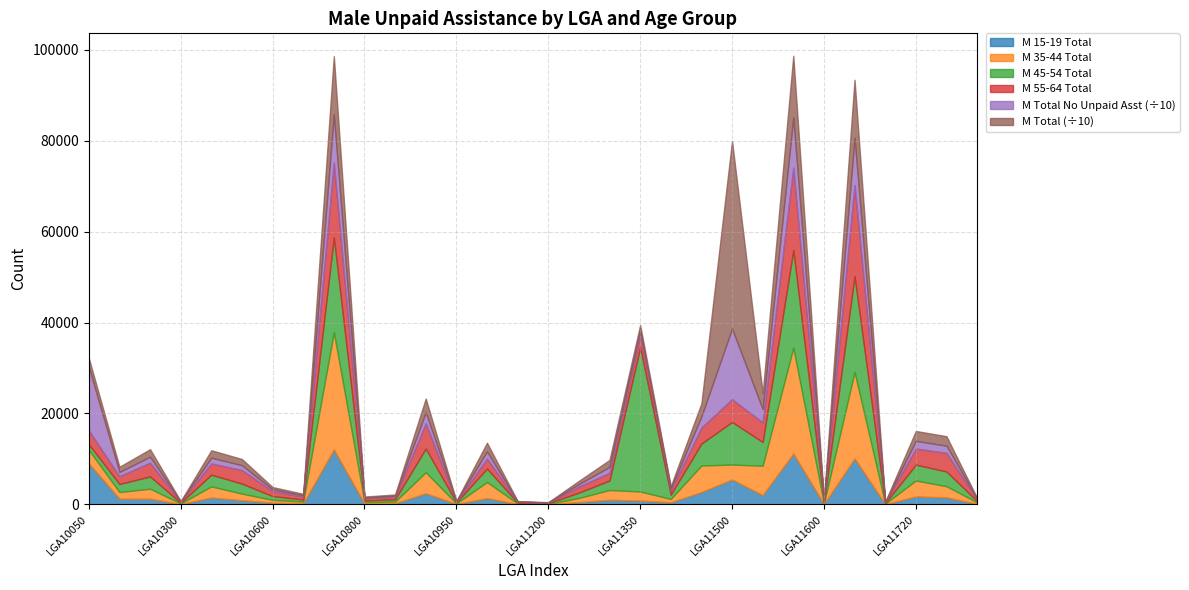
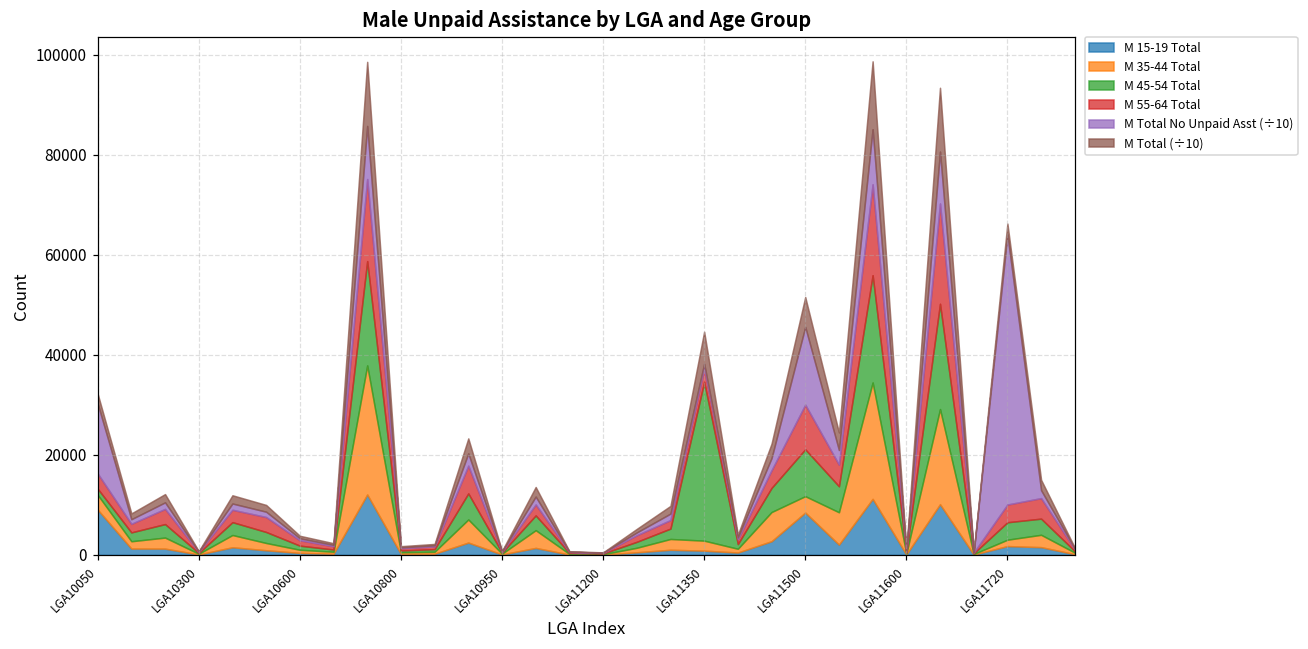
  {
    "M 15-19 Total": {
      "LGA10050": 9000,
      "LGA11350": 1000,
-     "LGA11500": 5000,
+     "LGA11500": 8000,
      "LGA11720": 2000
    },
    "M 35-44 Total": {
      "LGA10050": 3000,
      "LGA10600": 1000,
      "LGA11350": 2000,
      "LGA11500": 3000,
-     "LGA11720": 4000
+     "LGA11720": 1000
    },
    "M 45-54 Total": {
      "LGA10050": 1000,
      "LGA10600": 1000,
      "LGA11350": 32000,
      "LGA11500": 9000,
      "LGA11720": 3000
    },
    "M 55-64 Total": {
      "LGA10050": 3000,
      "LGA11350": 3000,
-     "LGA11500": 5000,
+     "LGA11500": 9000,
      "LGA11720": 4000
    },
    "M Total No Unpaid Asst (÷10)": {
      "LGA10050": 14000,
      "LGA11350": 1000,
      "LGA11500": 16000,
-     "LGA11720": 2000
+     "LGA11720": 54000
    },
    "M Total (÷10)": {
      "LGA10050": 2000,
-     "LGA11350": 1000,
-     "LGA11500": 41000,
+     "LGA11350": 6000,
+     "LGA11500": 6000,
      "LGA11720": 2000
    }
  }
